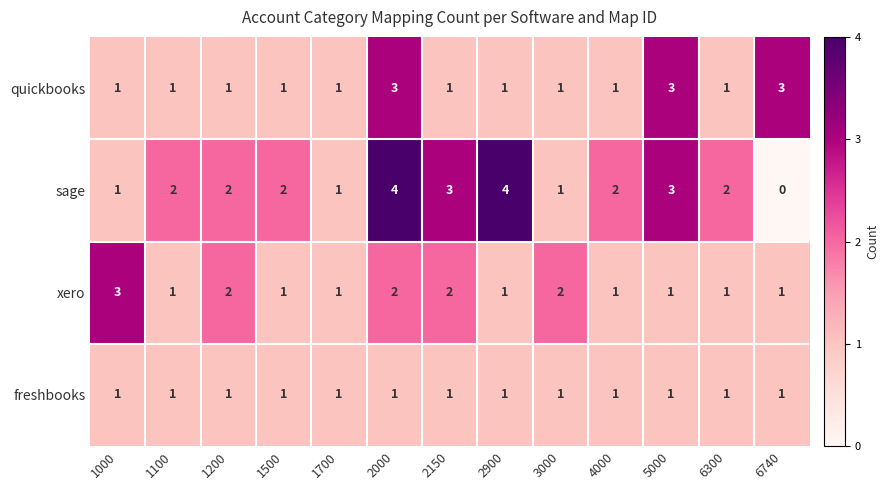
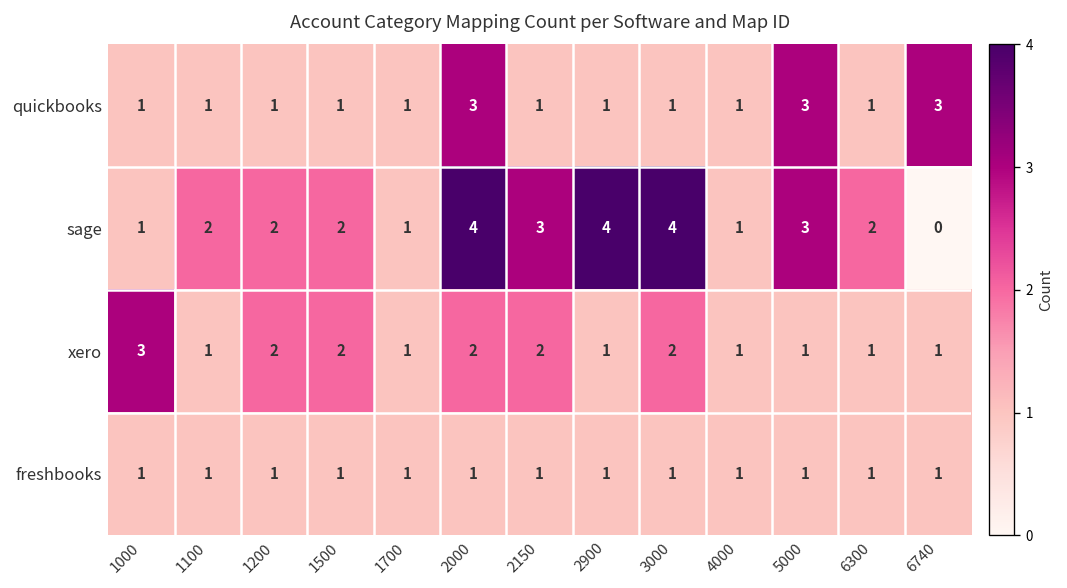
  {
    "quickbooks": {
      "1000": 1,
      "1100": 1,
      "1200": 1,
      "1500": 1,
      "1700": 1,
      "2000": 3,
      "2150": 1,
      "2900": 1,
      "3000": 1,
      "4000": 1,
      "5000": 3,
      "6300": 1,
      "6740": 3
    },
    "sage": {
      "1000": 1,
      "1100": 2,
      "1200": 2,
      "1500": 2,
      "1700": 1,
      "2000": 4,
      "2150": 3,
      "2900": 4,
-     "3000": 1,
-     "4000": 2,
+     "3000": 4,
+     "4000": 1,
      "5000": 3,
      "6300": 2,
      "6740": 0
    },
    "xero": {
      "1000": 3,
      "1100": 1,
      "1200": 2,
-     "1500": 1,
+     "1500": 2,
      "1700": 1,
      "2000": 2,
      "2150": 2,
      "2900": 1,
      "3000": 2,
      "4000": 1,
      "5000": 1,
      "6300": 1,
      "6740": 1
    },
    "freshbooks": {
      "1000": 1,
      "1100": 1,
      "1200": 1,
      "1500": 1,
      "1700": 1,
      "2000": 1,
      "2150": 1,
      "2900": 1,
      "3000": 1,
      "4000": 1,
      "5000": 1,
      "6300": 1,
      "6740": 1
    }
  }
